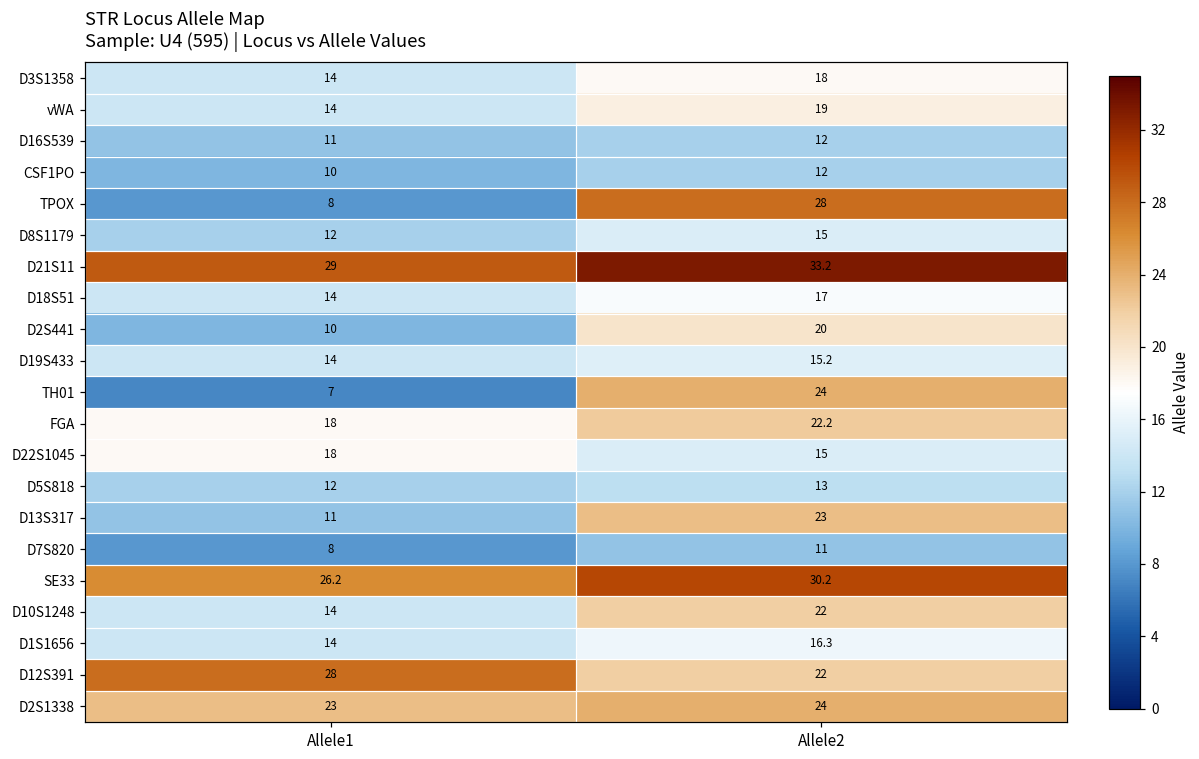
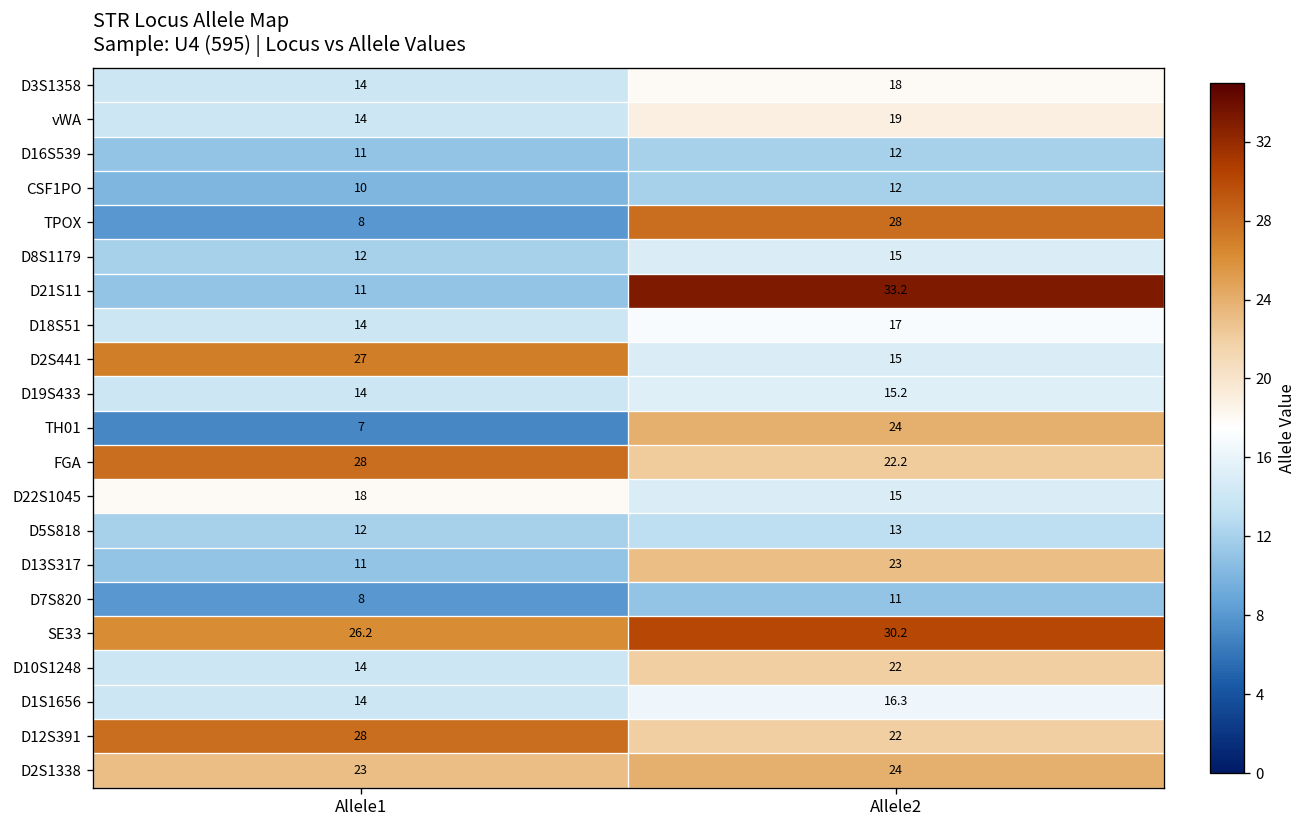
  {
    "D3S1358": {
      "Allele1": 14,
      "Allele2": 18
    },
    "vWA": {
      "Allele1": 14,
      "Allele2": 19
    },
    "D16S539": {
      "Allele1": 11,
      "Allele2": 12
    },
    "CSF1PO": {
      "Allele1": 10,
      "Allele2": 12
    },
    "TPOX": {
      "Allele1": 8,
      "Allele2": 28
    },
    "D8S1179": {
      "Allele1": 12,
      "Allele2": 15
    },
    "D21S11": {
-     "Allele1": 29,
+     "Allele1": 11,
      "Allele2": 33.2
    },
    "D18S51": {
      "Allele1": 14,
      "Allele2": 17
    },
    "D2S441": {
-     "Allele1": 10,
-     "Allele2": 20
+     "Allele1": 27,
+     "Allele2": 15
    },
    "D19S433": {
      "Allele1": 14,
      "Allele2": 15.2
    },
    "TH01": {
      "Allele1": 7,
      "Allele2": 24
    },
    "FGA": {
-     "Allele1": 18,
+     "Allele1": 28,
      "Allele2": 22.2
    },
    "D22S1045": {
      "Allele1": 18,
      "Allele2": 15
    },
    "D5S818": {
      "Allele1": 12,
      "Allele2": 13
    },
    "D13S317": {
      "Allele1": 11,
      "Allele2": 23
    },
    "D7S820": {
      "Allele1": 8,
      "Allele2": 11
    },
    "SE33": {
      "Allele1": 26.2,
      "Allele2": 30.2
    },
    "D10S1248": {
      "Allele1": 14,
      "Allele2": 22
    },
    "D1S1656": {
      "Allele1": 14,
      "Allele2": 16.3
    },
    "D12S391": {
      "Allele1": 28,
      "Allele2": 22
    },
    "D2S1338": {
      "Allele1": 23,
      "Allele2": 24
    }
  }
